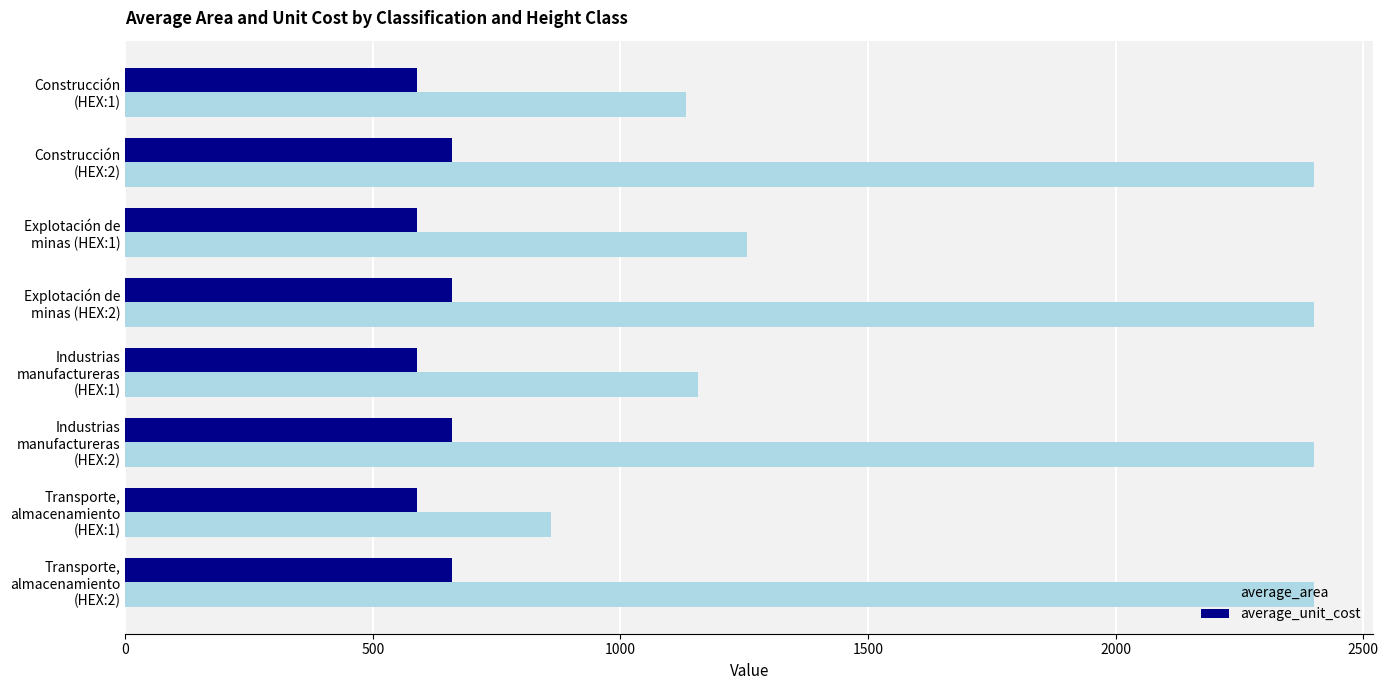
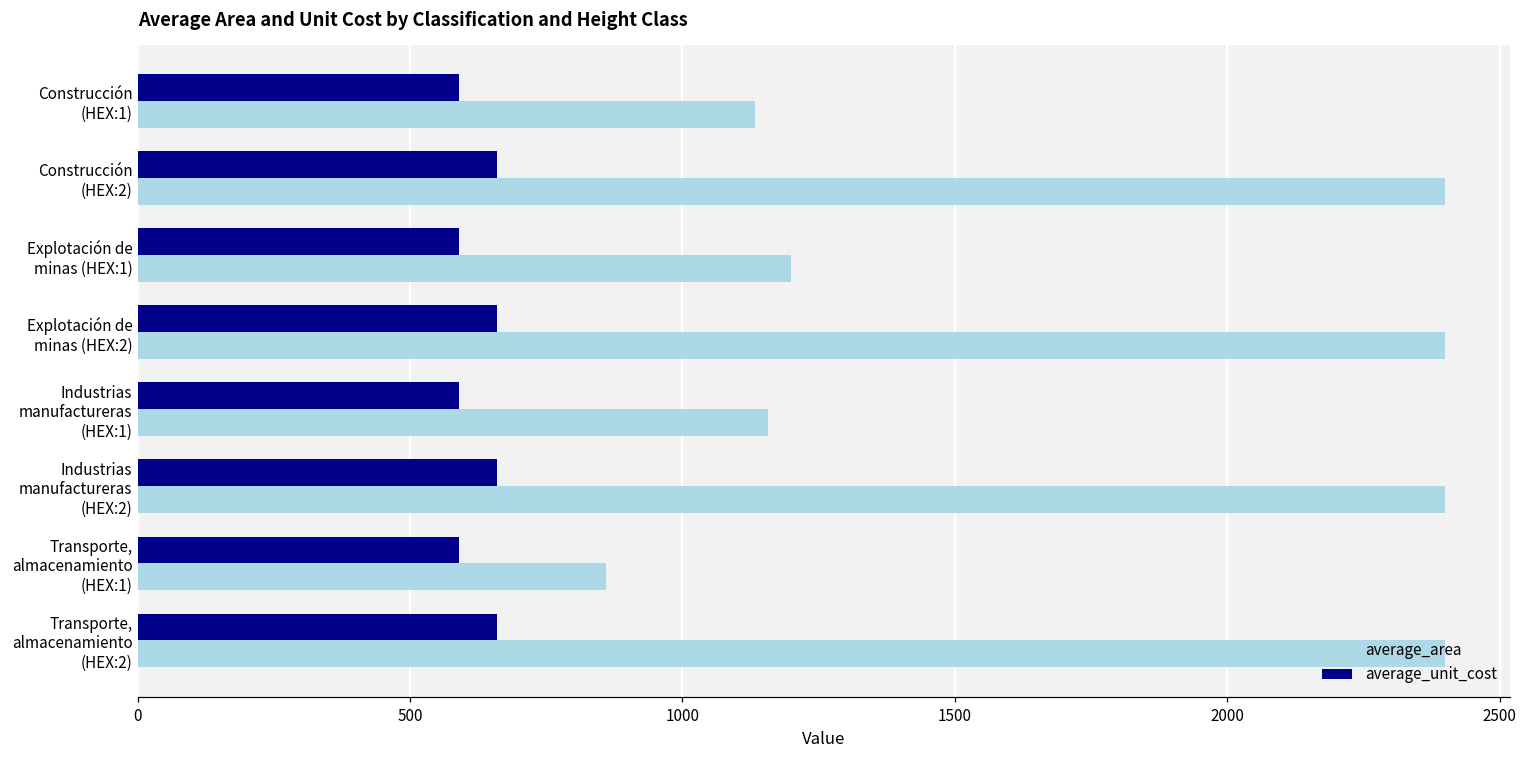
  {
    "average_area": {
      "Construcción (HEX:1)": 1130,
      "Construcción (HEX:2)": 2400,
-     "Explotación de minas (HEX:1)": 1260,
+     "Explotación de minas (HEX:1)": 1200,
      "Explotación de minas (HEX:2)": 2400,
      "Industrias manufactureras (HEX:1)": 1160,
      "Industrias manufactureras (HEX:2)": 2400,
      "Transporte, almacenamiento (HEX:1)": 860,
      "Transporte, almacenamiento (HEX:2)": 2400
    },
    "average_unit_cost": {
      "Construcción (HEX:1)": 590,
      "Construcción (HEX:2)": 660,
      "Explotación de minas (HEX:1)": 590,
      "Explotación de minas (HEX:2)": 660,
      "Industrias manufactureras (HEX:1)": 590,
      "Industrias manufactureras (HEX:2)": 660,
      "Transporte, almacenamiento (HEX:1)": 590,
      "Transporte, almacenamiento (HEX:2)": 660
    }
  }
